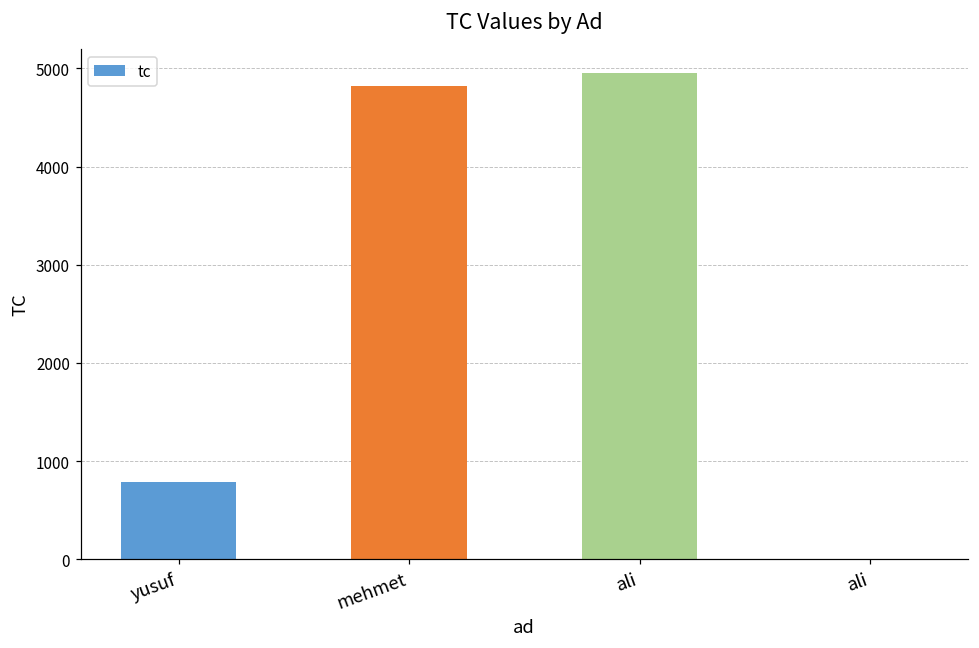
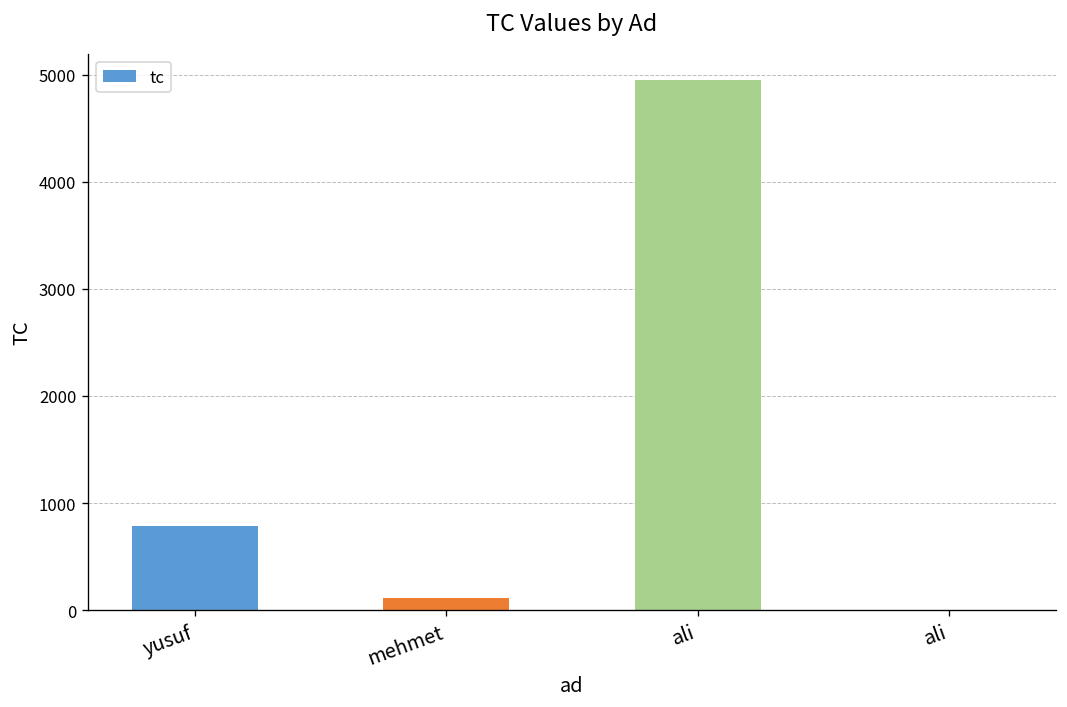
  {
    "yusuf": 800,
-   "mehmet": 4800
+   "mehmet": 100
  }
